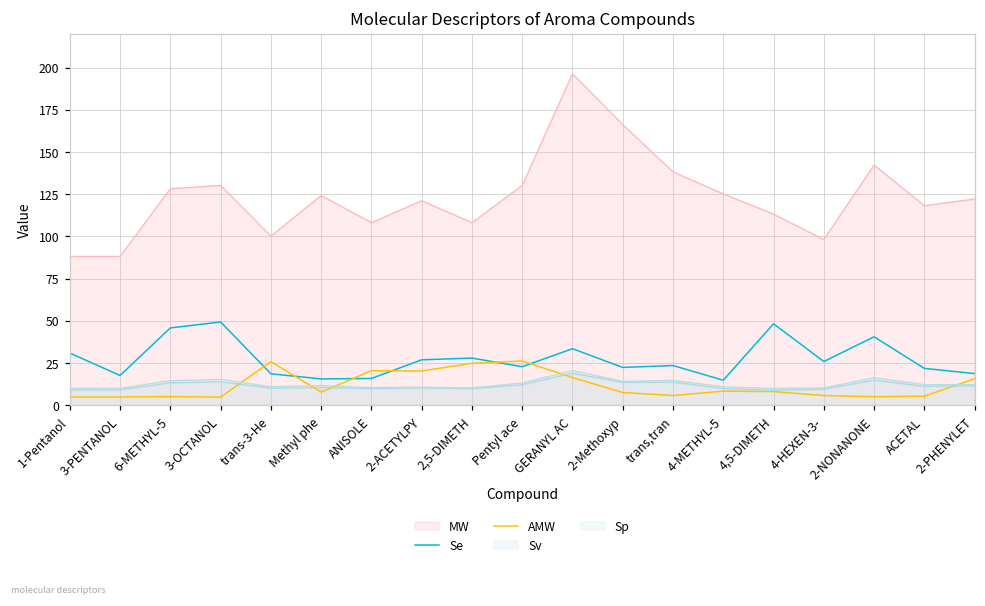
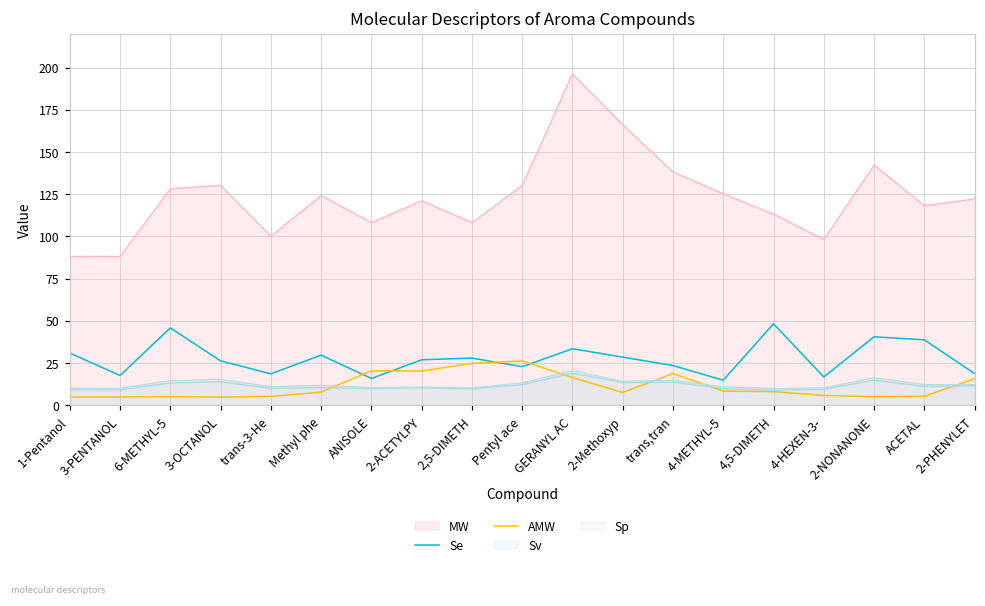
  {
    "Se": {
      "1-Pentanol": 31,
      "3-PENTANOL": 18,
      "6-METHYL-5": 46,
-     "3-OCTANOL": 49,
+     "3-OCTANOL": 26,
      "trans-3-He": 19,
-     "Methyl phe": 16,
+     "Methyl phe": 30,
      "ANISOLE": 16,
      "2-ACETYLPY": 27,
      "2,5-DIMETH": 28,
      "Pentyl ace": 23,
      "GERANYL AC": 33,
-     "2-Methoxyp": 22,
+     "2-Methoxyp": 29,
      "trans,tran": 24,
      "4-METHYL-5": 15,
      "4,5-DIMETH": 48,
-     "4-HEXEN-3-": 26,
+     "4-HEXEN-3-": 17,
      "2-NONANONE": 41,
-     "ACETAL": 22,
+     "ACETAL": 39,
      "2-PHENYLET": 19
    },
    "AMW": {
      "1-Pentanol": 5,
      "3-PENTANOL": 5,
      "6-METHYL-5": 5,
      "3-OCTANOL": 5,
-     "trans-3-He": 26,
+     "trans-3-He": 5,
      "Methyl phe": 8,
      "ANISOLE": 20,
      "2-ACETYLPY": 20,
      "2,5-DIMETH": 25,
      "Pentyl ace": 26,
      "GERANYL AC": 16,
      "2-Methoxyp": 8,
-     "trans,tran": 6,
+     "trans,tran": 19,
      "4-HEXEN-3-": 6,
      "2-NONANONE": 5,
      "ACETAL": 5,
      "2-PHENYLET": 16
    }
  }
